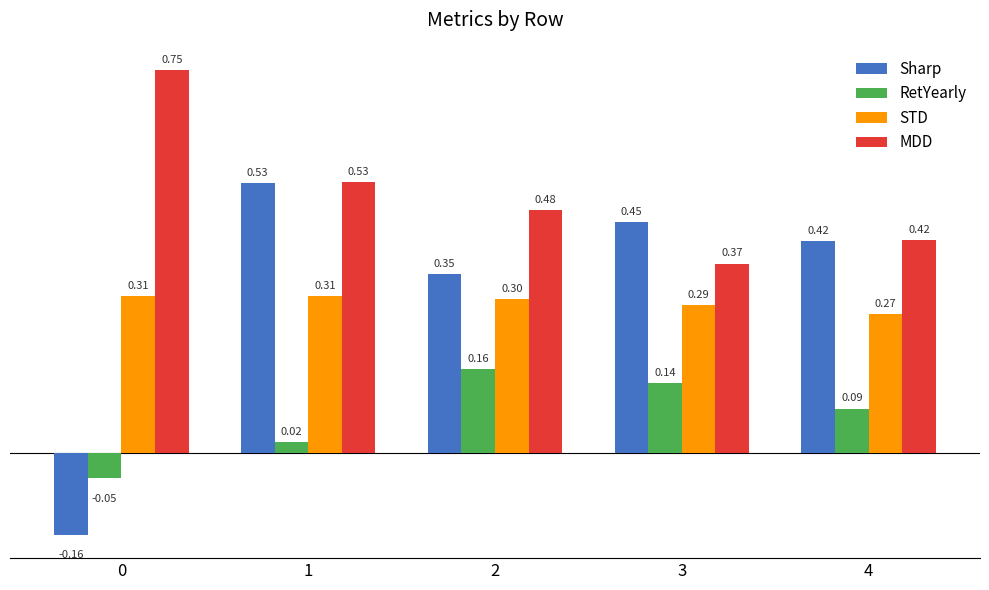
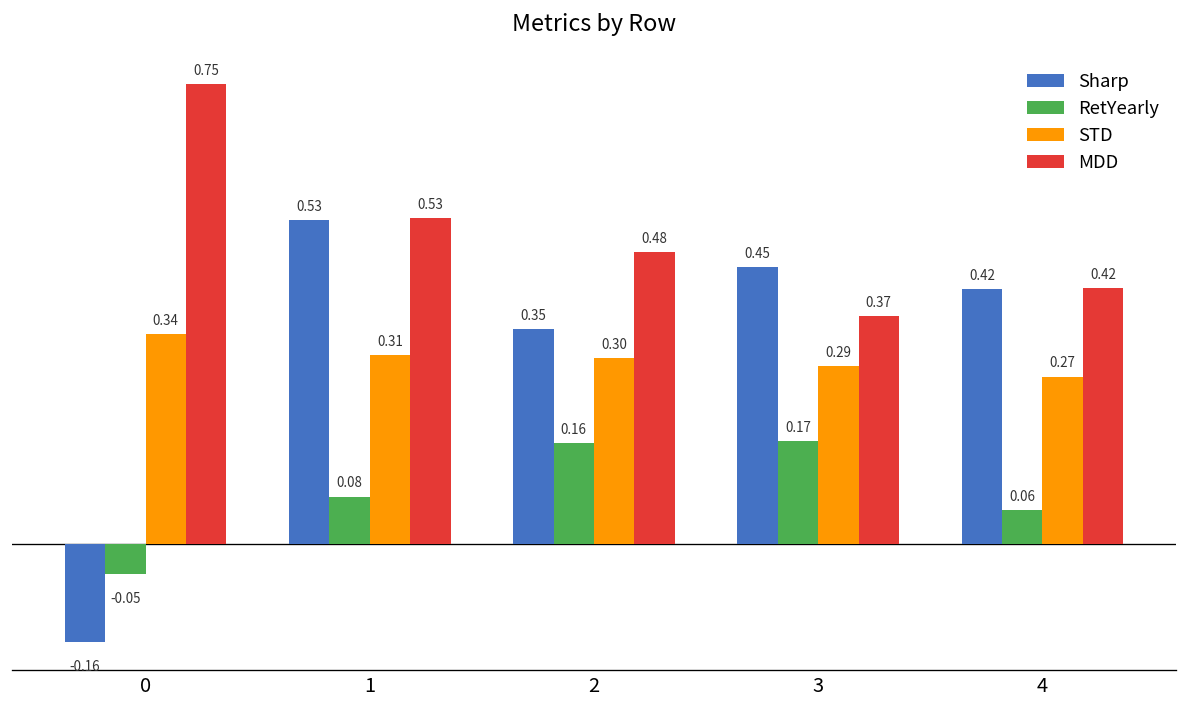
  {
    "Sharp": {
      "0": -0.16,
      "1": 0.53,
      "2": 0.35,
      "3": 0.45,
      "4": 0.42
    },
    "RetYearly": {
      "0": -0.05,
-     "1": 0.02,
+     "1": 0.08,
      "2": 0.16,
-     "3": 0.14,
-     "4": 0.09
+     "3": 0.17,
+     "4": 0.06
    },
    "STD": {
-     "0": 0.31,
+     "0": 0.34,
      "1": 0.31,
      "2": 0.30,
      "3": 0.29,
      "4": 0.27
    },
    "MDD": {
      "0": 0.75,
      "1": 0.53,
      "2": 0.48,
      "3": 0.37,
      "4": 0.42
    }
  }
